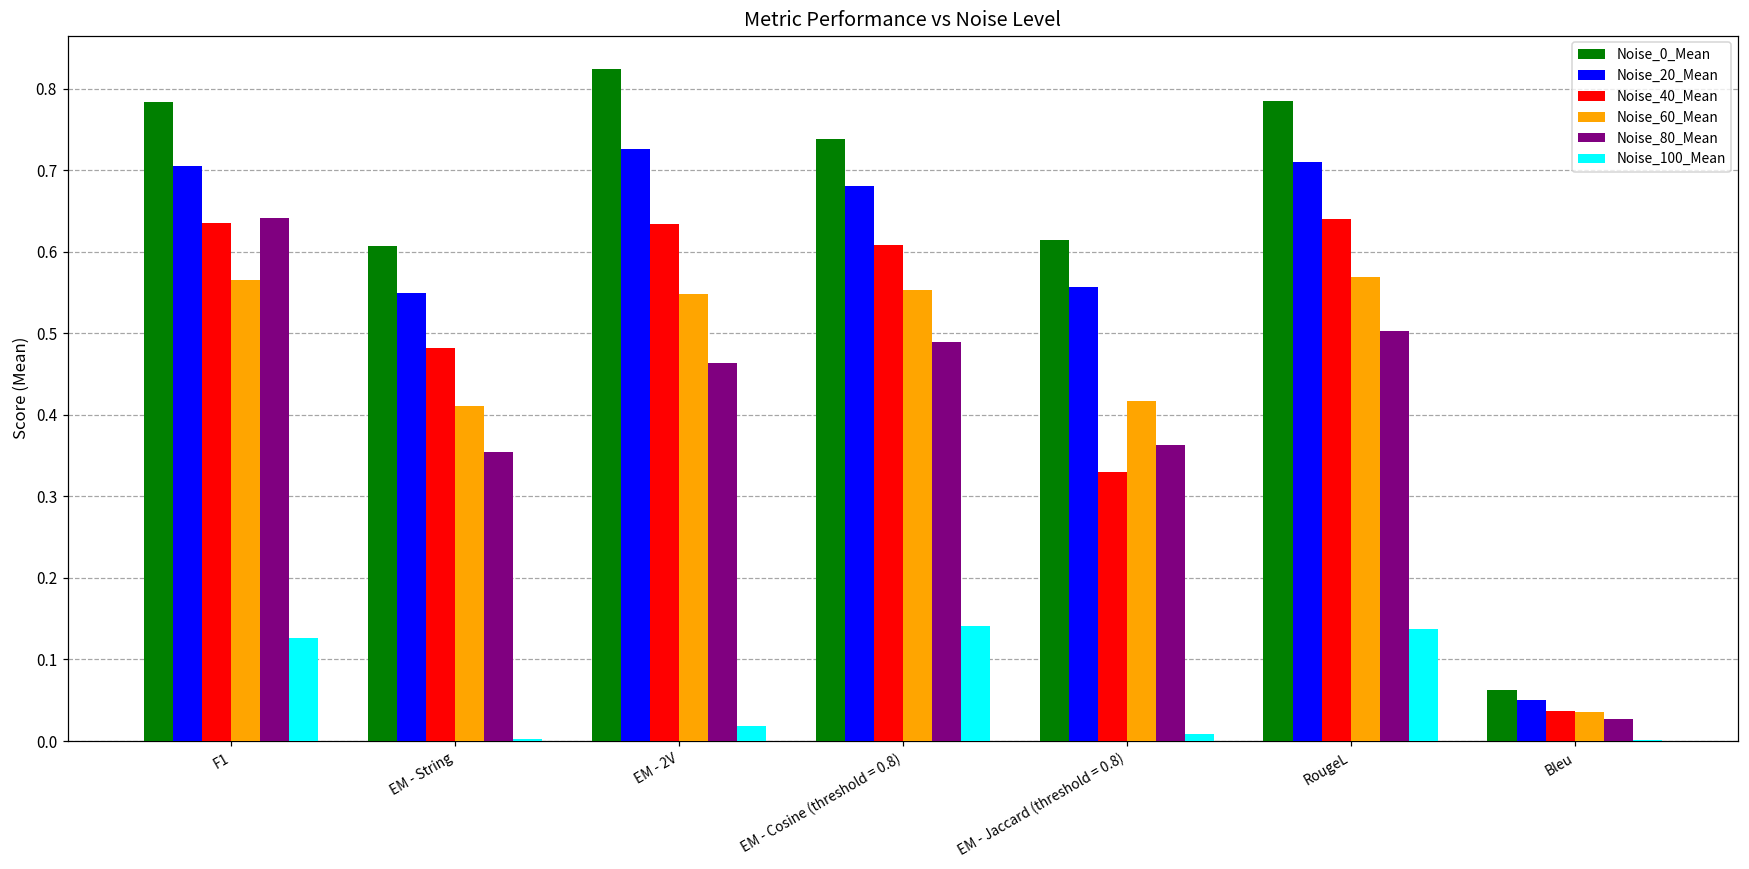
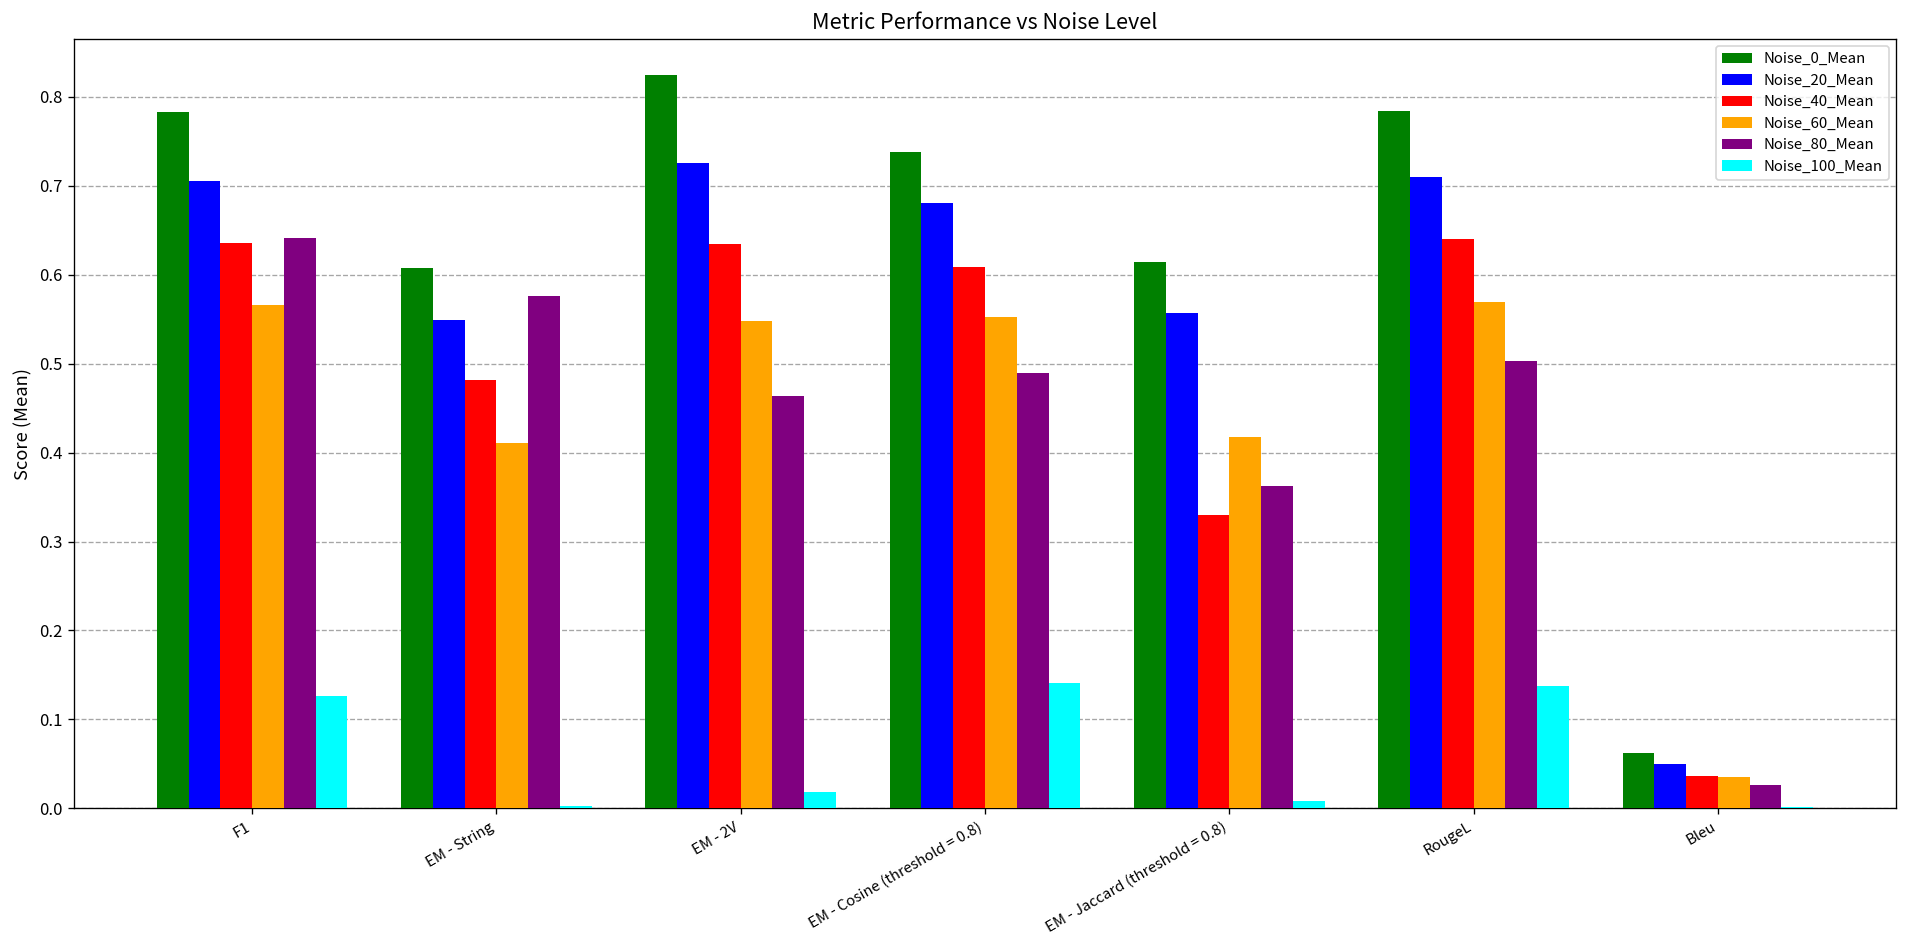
  {
    "Noise_0_Mean": {
      "F1": 0.78,
      "EM - String": 0.61,
      "EM - 2V": 0.82,
      "EM - Cosine (threshold = 0.8)": 0.74,
      "EM - Jaccard (threshold = 0.8)": 0.61,
      "RougeL": 0.78,
      "Bleu": 0.06
    },
    "Noise_20_Mean": {
      "F1": 0.71,
      "EM - String": 0.55,
      "EM - 2V": 0.73,
      "EM - Cosine (threshold = 0.8)": 0.68,
      "EM - Jaccard (threshold = 0.8)": 0.56,
      "RougeL": 0.71,
      "Bleu": 0.05
    },
    "Noise_40_Mean": {
      "F1": 0.64,
      "EM - String": 0.48,
      "EM - 2V": 0.63,
      "EM - Cosine (threshold = 0.8)": 0.61,
      "EM - Jaccard (threshold = 0.8)": 0.33,
      "RougeL": 0.64,
      "Bleu": 0.04
    },
    "Noise_60_Mean": {
      "F1": 0.57,
      "EM - String": 0.41,
      "EM - 2V": 0.55,
      "EM - Cosine (threshold = 0.8)": 0.55,
      "EM - Jaccard (threshold = 0.8)": 0.42,
      "RougeL": 0.57,
      "Bleu": 0.03
    },
    "Noise_80_Mean": {
      "F1": 0.64,
-     "EM - String": 0.35,
+     "EM - String": 0.58,
      "EM - 2V": 0.46,
      "EM - Cosine (threshold = 0.8)": 0.49,
      "EM - Jaccard (threshold = 0.8)": 0.36,
      "RougeL": 0.50,
      "Bleu": 0.03
    },
    "Noise_100_Mean": {
      "F1": 0.13,
      "EM - 2V": 0.02,
      "EM - Cosine (threshold = 0.8)": 0.14,
      "EM - Jaccard (threshold = 0.8)": 0.01,
      "RougeL": 0.14
    }
  }
